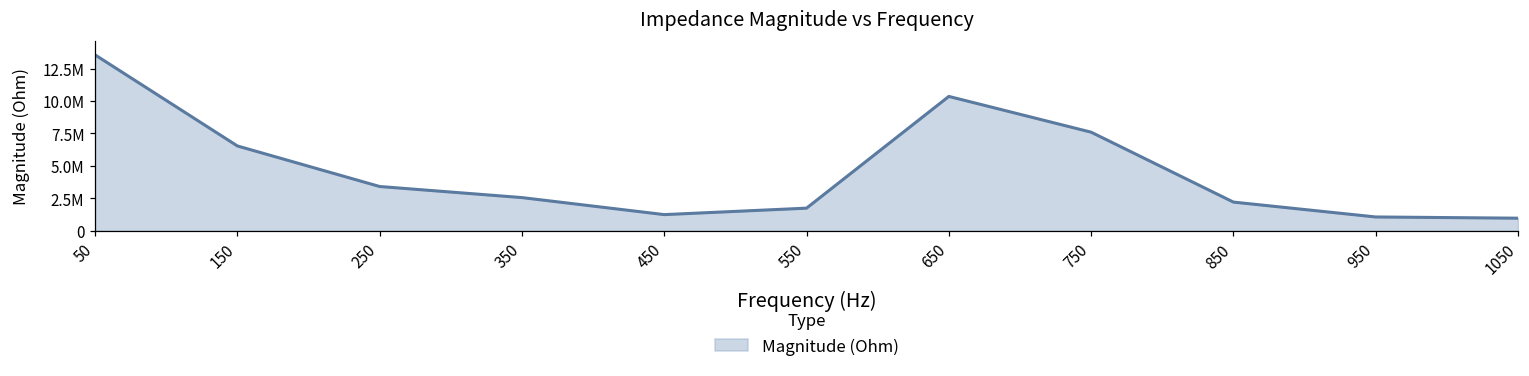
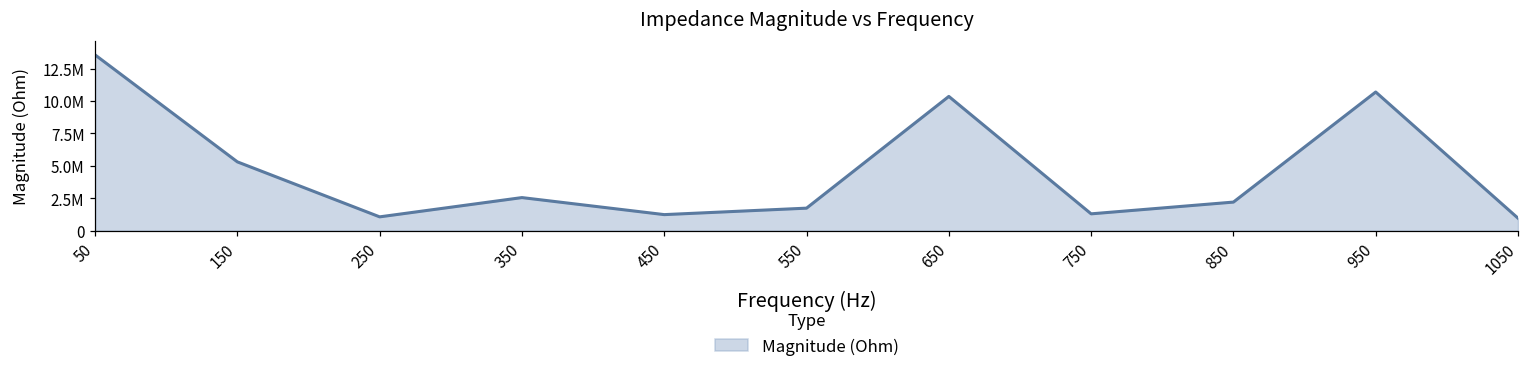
  {
    "50": 13600000,
-   "150": 6500000,
-   "250": 3400000,
+   "150": 5300000,
+   "250": 1100000,
    "350": 2600000,
    "450": 1200000,
    "550": 1700000,
    "650": 10400000,
-   "750": 7600000,
+   "750": 1300000,
    "850": 2200000,
-   "950": 1100000,
+   "950": 10700000,
    "1050": 1000000
  }
